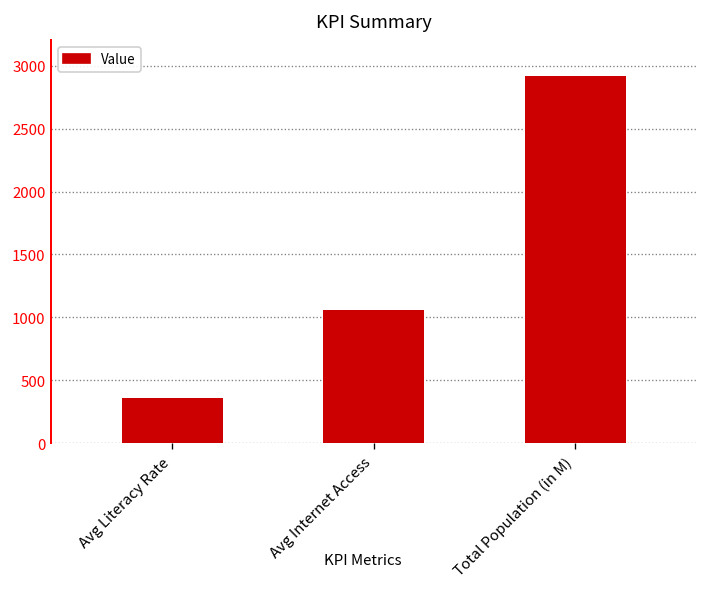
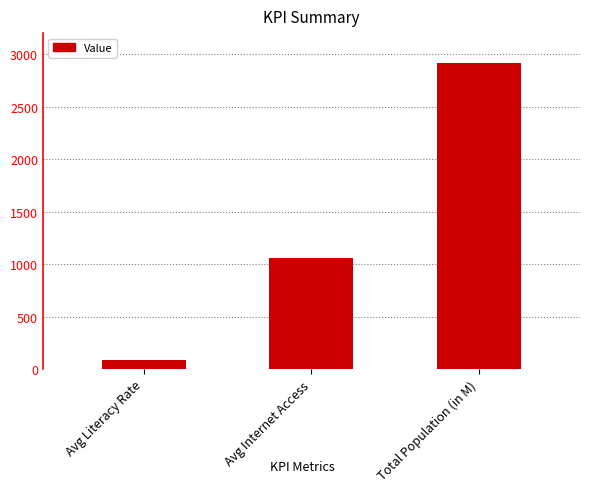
  {
-   "Avg Literacy Rate": 360,
+   "Avg Literacy Rate": 90,
    "Avg Internet Access": 1060,
    "Total Population (in M)": 2920
  }
